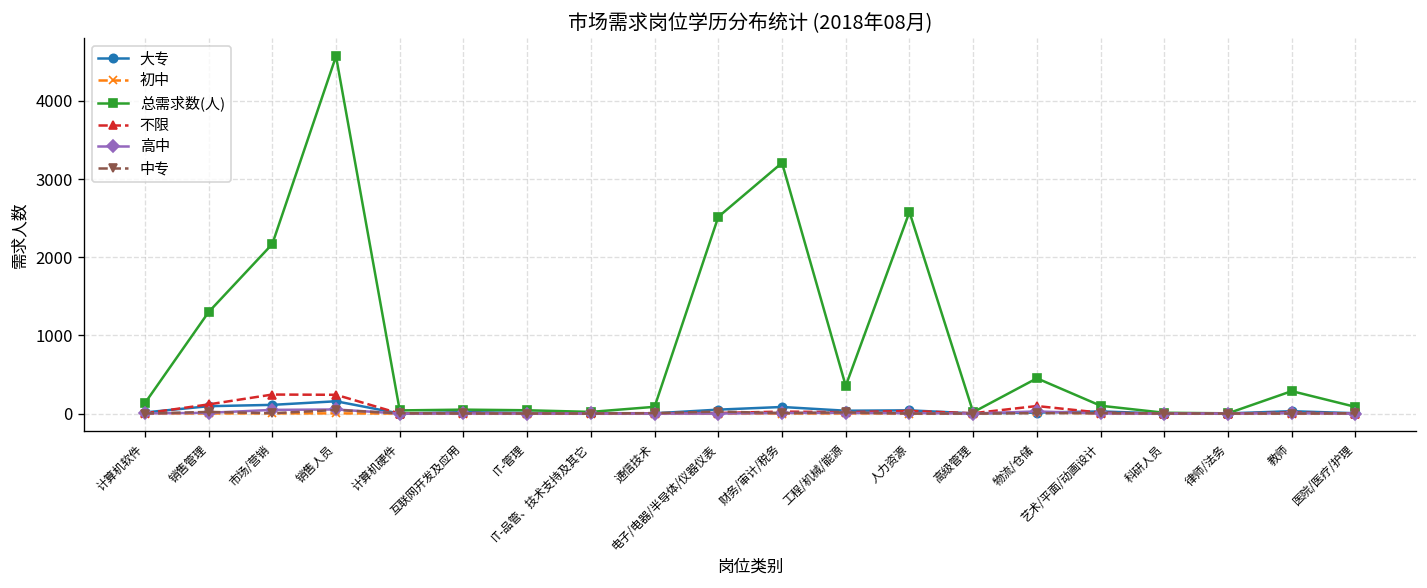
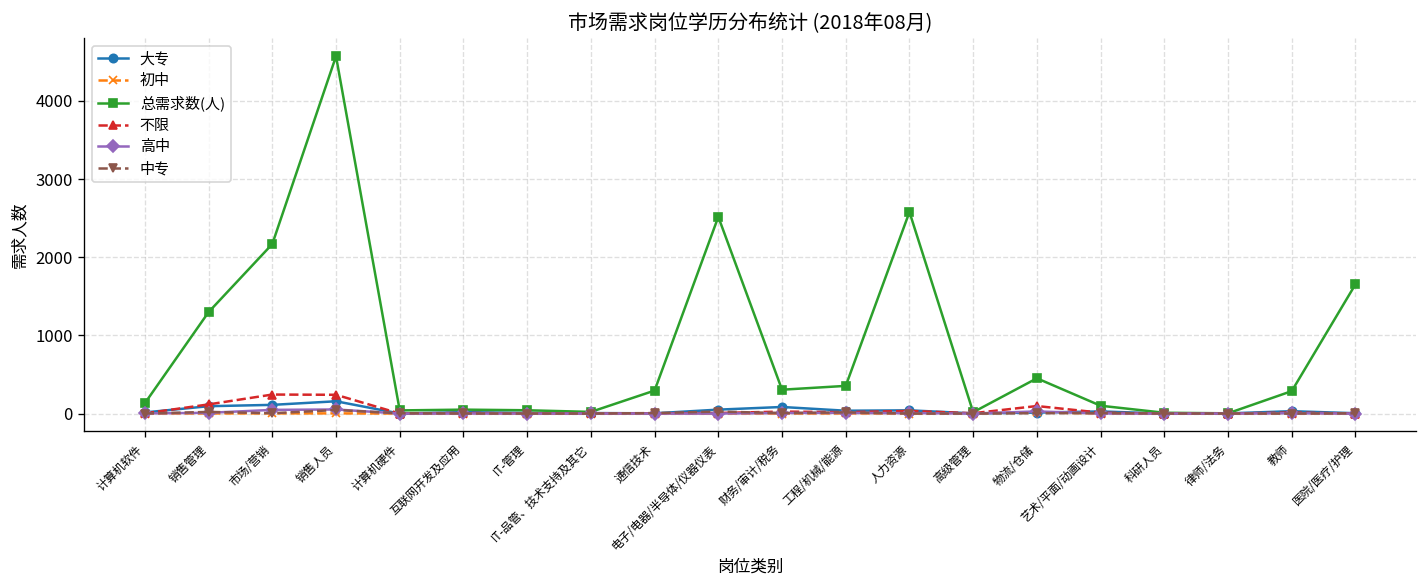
  {
    "大专": {
      "市场/营销": 100,
      "销售人员": 200,
      "财务/审计/税务": 100
    },
    "初中": {
      "销售人员": 0
    },
    "总需求数(人)": {
      "计算机软件": 100,
      "销售管理": 1300,
      "市场/营销": 2200,
      "销售人员": 4600,
-     "通信技术": 100,
+     "通信技术": 300,
      "电子/电器/半导体/仪器仪表": 2500,
-     "财务/审计/税务": 3200,
+     "财务/审计/税务": 300,
      "工程/机械/能源": 400,
      "人力资源": 2600,
      "物流/仓储": 500,
      "艺术/平面/动画设计": 100,
      "教师": 300,
-     "医院/医疗/护理": 100
+     "医院/医疗/护理": 1700
    },
    "不限": {
      "市场/营销": 200,
      "销售人员": 200,
      "物流/仓储": 100
    },
    "高中": {
      "市场/营销": 0
    }
  }
